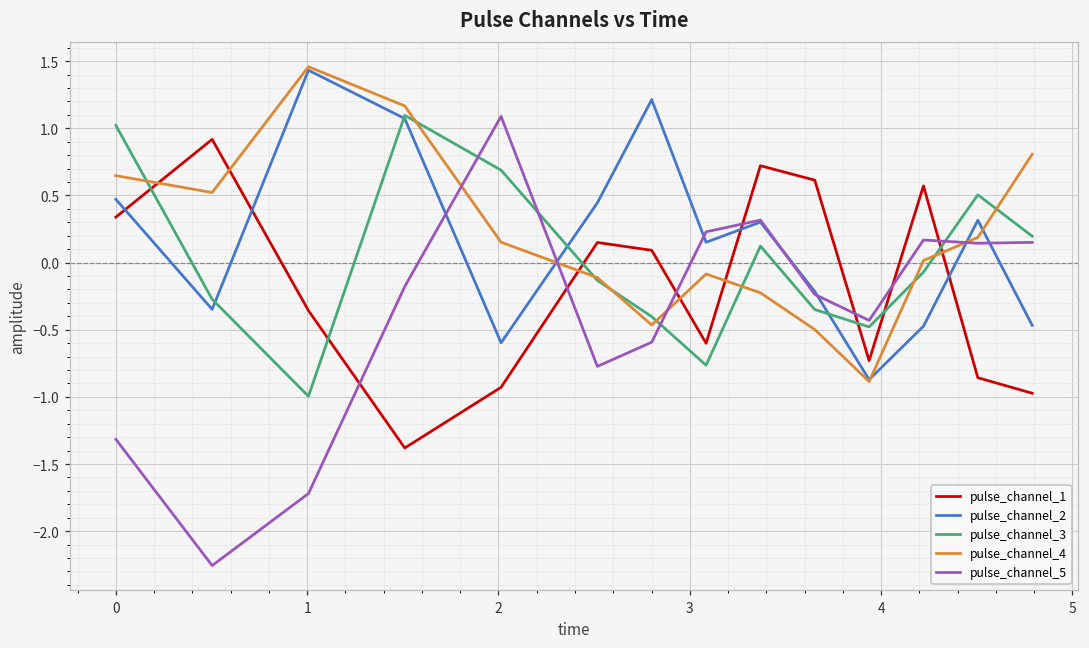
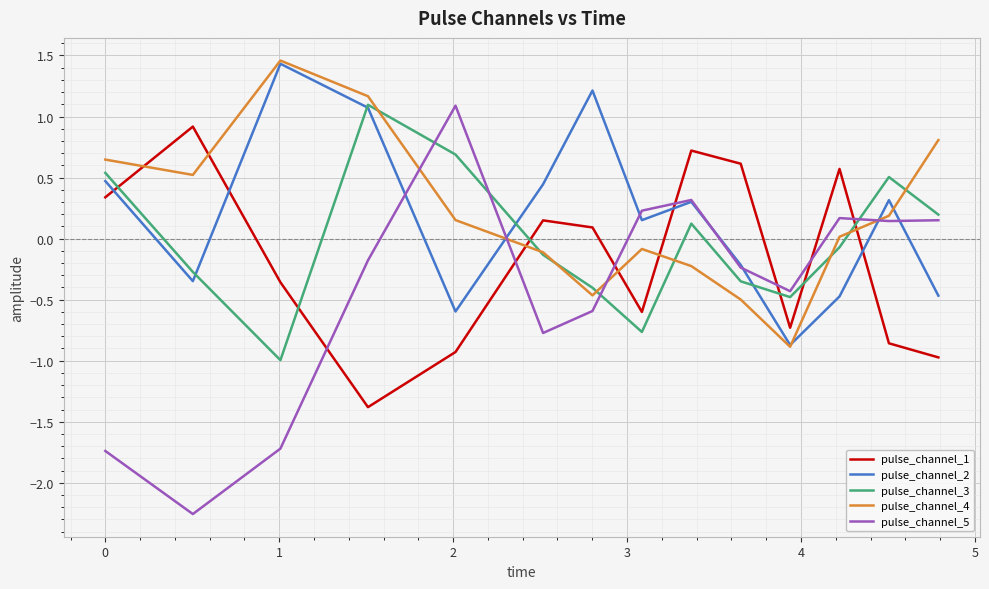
  {
    "pulse_channel_1": {
      "0": 0.34
    },
    "pulse_channel_2": {
      "0": 0.47
    },
    "pulse_channel_3": {
-     "0": 1.02
+     "0": 0.54
    },
    "pulse_channel_4": {
      "0": 0.65
    },
    "pulse_channel_5": {
-     "0": -1.32
+     "0": -1.74
    }
  }
